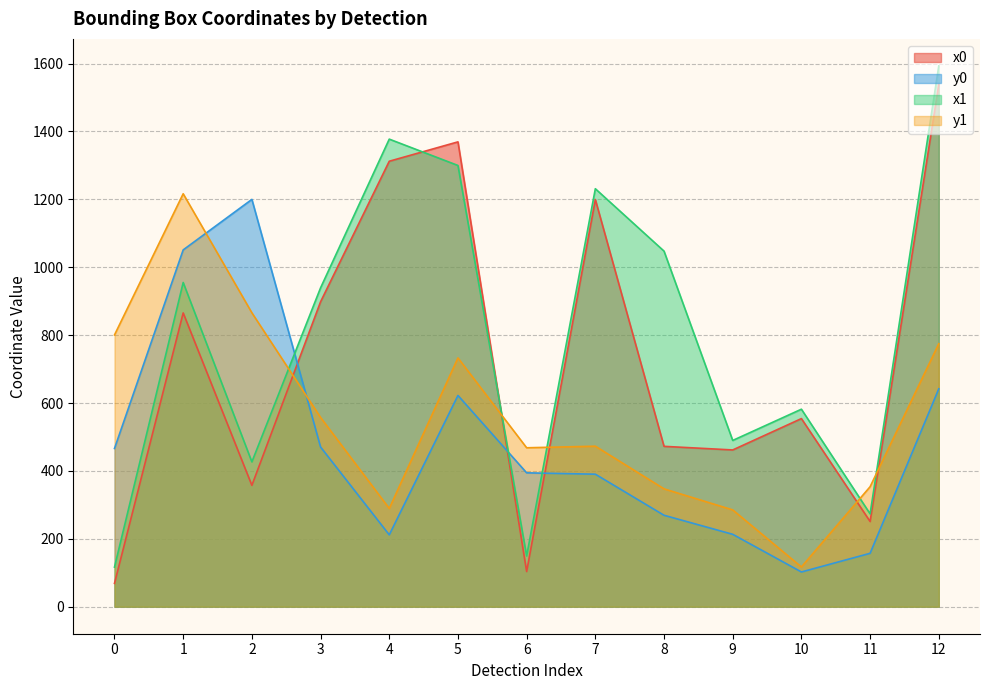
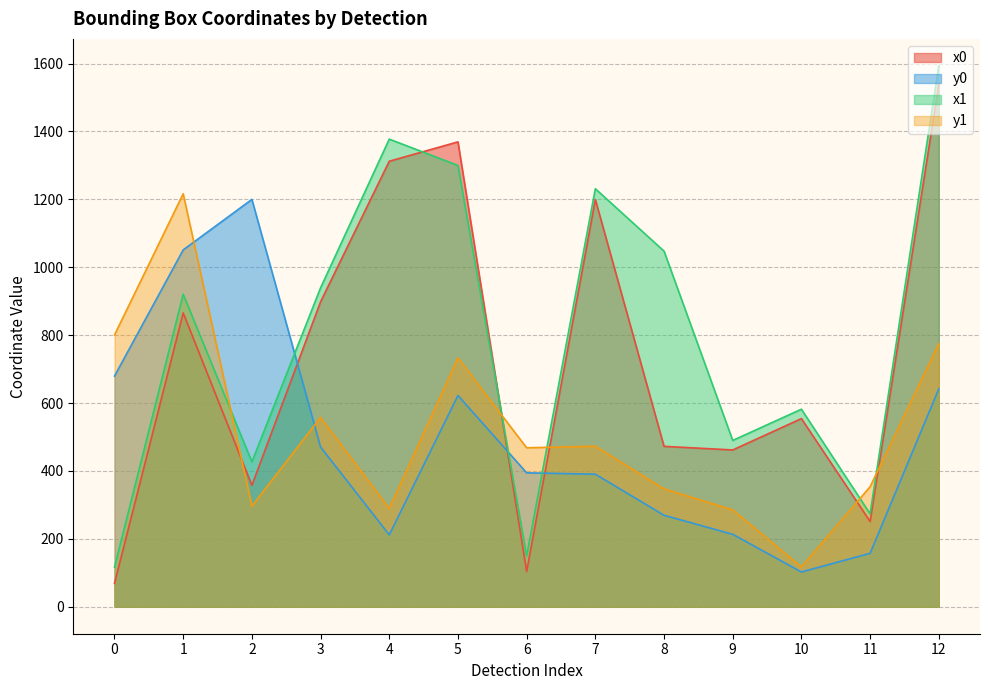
  {
    "x0": {
      "0": 70,
      "1": 870,
      "2": 360,
      "3": 900,
      "4": 1310,
      "5": 1370,
      "6": 100,
      "7": 1200,
      "8": 470,
      "9": 460,
      "10": 550,
      "11": 250
    },
    "y0": {
-     "0": 470,
+     "0": 680,
      "1": 1050,
      "2": 1200,
      "3": 470,
      "4": 210,
      "5": 620,
      "6": 390,
      "7": 390,
      "8": 270,
      "9": 210,
      "10": 100,
      "11": 160,
      "12": 640
    },
    "x1": {
      "0": 120,
-     "1": 960,
+     "1": 920,
      "2": 430,
      "3": 940,
      "4": 1380,
      "5": 1300,
      "6": 150,
      "7": 1230,
      "8": 1050,
      "9": 490,
      "10": 580,
      "11": 270
    },
    "y1": {
      "0": 800,
      "1": 1220,
-     "2": 870,
+     "2": 300,
      "3": 560,
      "4": 290,
      "5": 730,
      "6": 470,
      "7": 470,
      "8": 350,
      "9": 290,
      "10": 120,
      "11": 350,
      "12": 770
    }
  }
